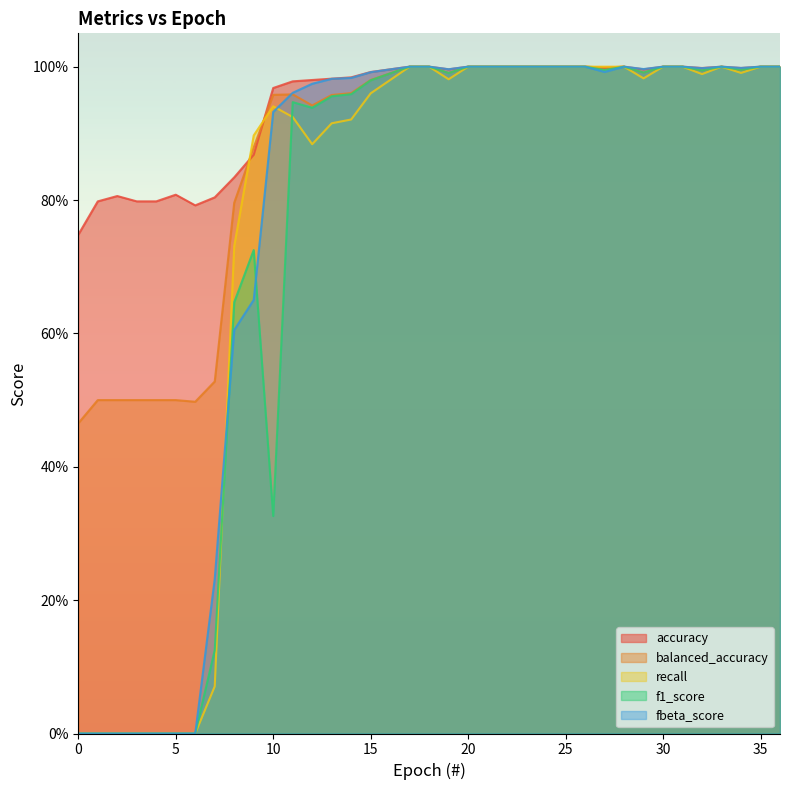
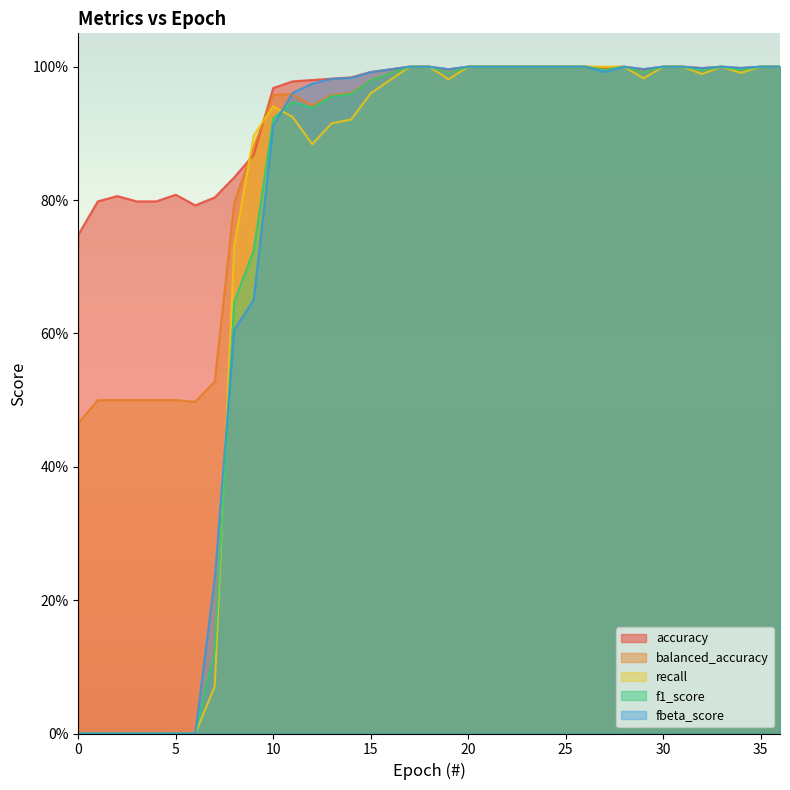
  {
    "f1_score": {
-     "10": "33%"
+     "10": "92%"
    },
    "fbeta_score": {
-     "10": "93%"
+     "10": "91%"
    }
  }
